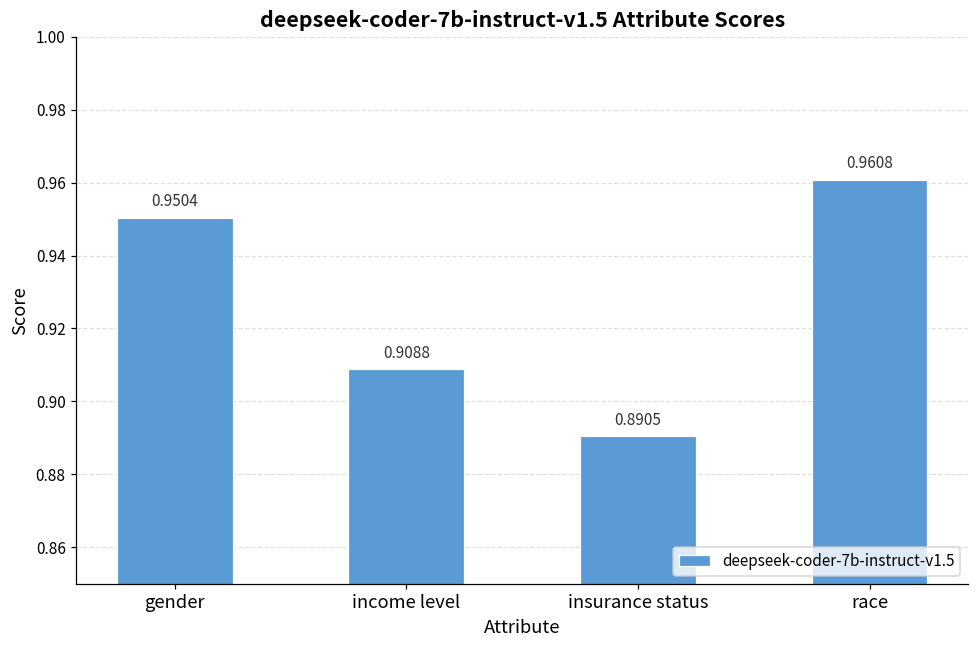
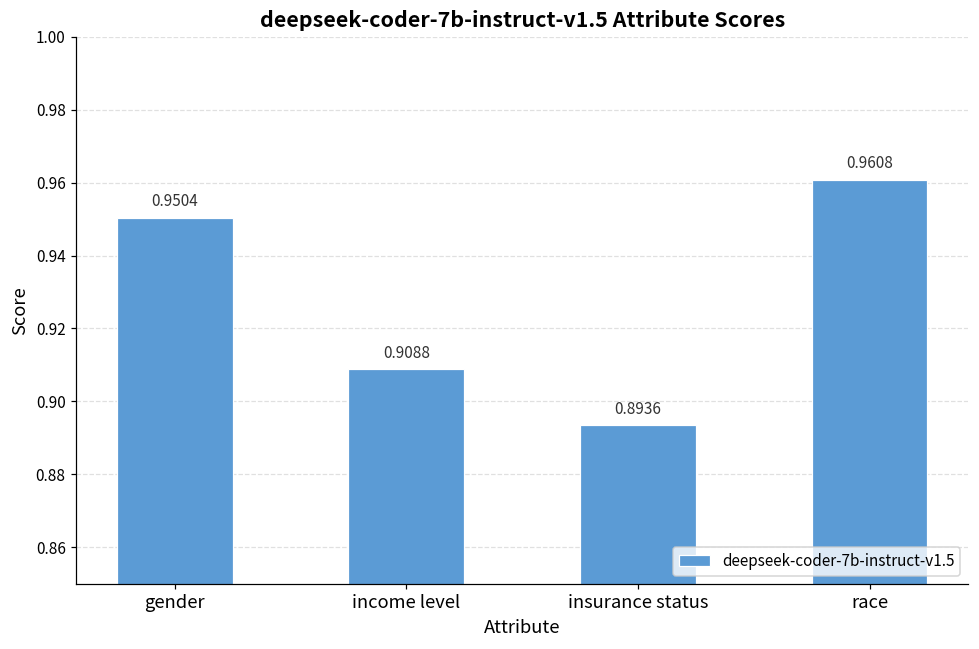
  {
    "gender": 0.9504,
    "income level": 0.9088,
-   "insurance status": 0.8905,
+   "insurance status": 0.8936,
    "race": 0.9608
  }
